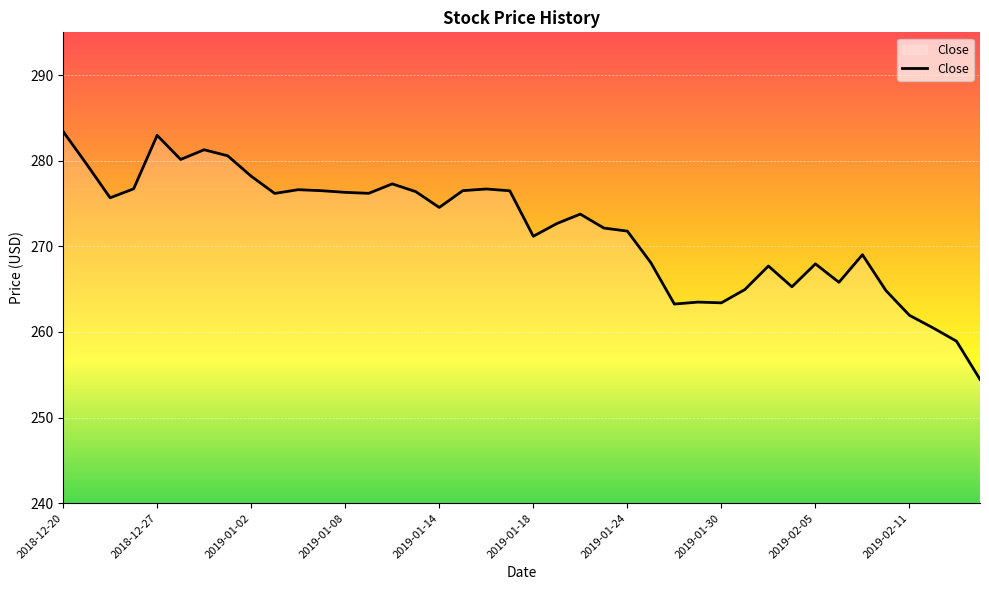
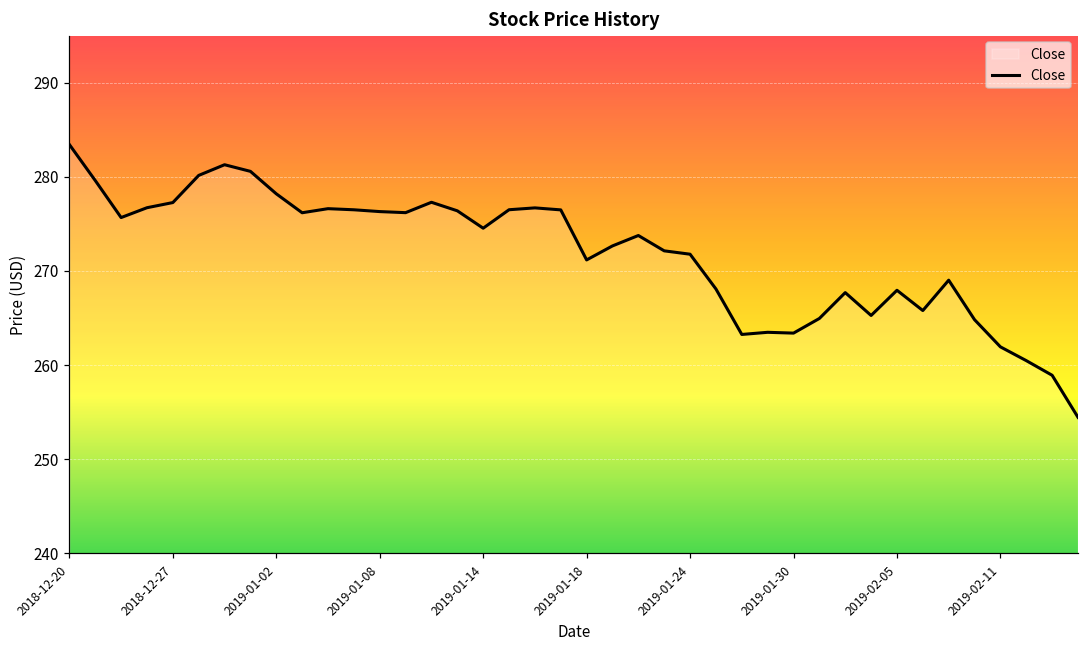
  {
    "2018-12-20": 283,
-   "2018-12-27": 283,
+   "2018-12-27": 277,
    "2019-01-02": 278,
    "2019-01-08": 276,
    "2019-01-14": 275,
    "2019-01-18": 271,
    "2019-01-24": 272,
    "2019-01-30": 263,
    "2019-02-05": 268,
    "2019-02-11": 262
  }
